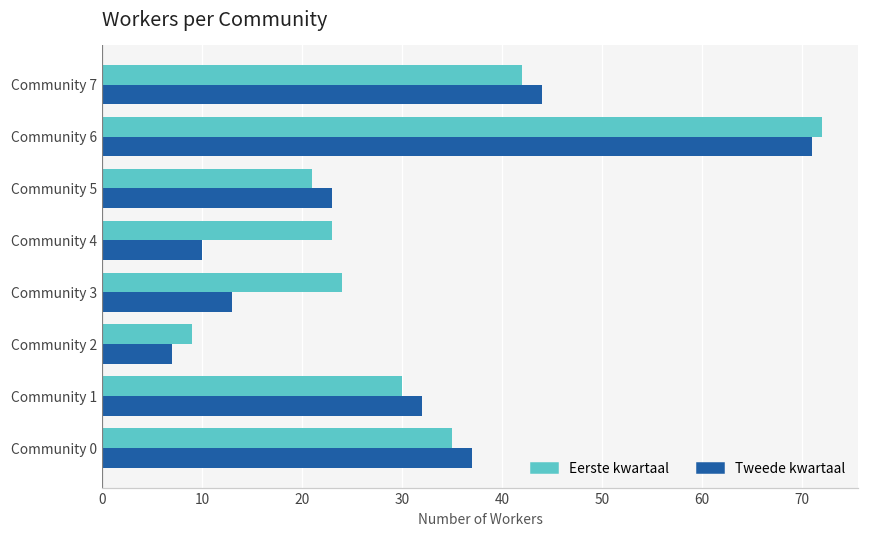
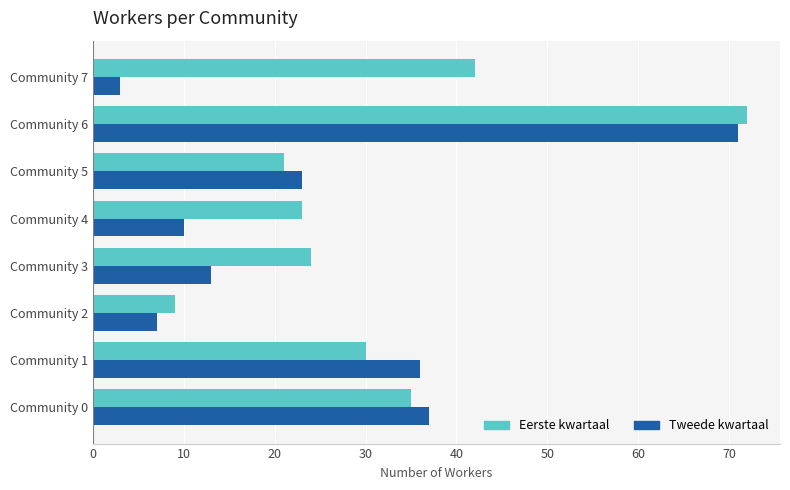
  {
    "Eerste kwartaal": {
      "Community 7": 42,
      "Community 6": 72,
      "Community 5": 21,
      "Community 4": 23,
      "Community 3": 24,
      "Community 2": 9,
      "Community 1": 30,
      "Community 0": 35
    },
    "Tweede kwartaal": {
-     "Community 7": 44,
+     "Community 7": 3,
      "Community 6": 71,
      "Community 5": 23,
      "Community 4": 10,
      "Community 3": 13,
      "Community 2": 7,
-     "Community 1": 32,
+     "Community 1": 36,
      "Community 0": 37
    }
  }
